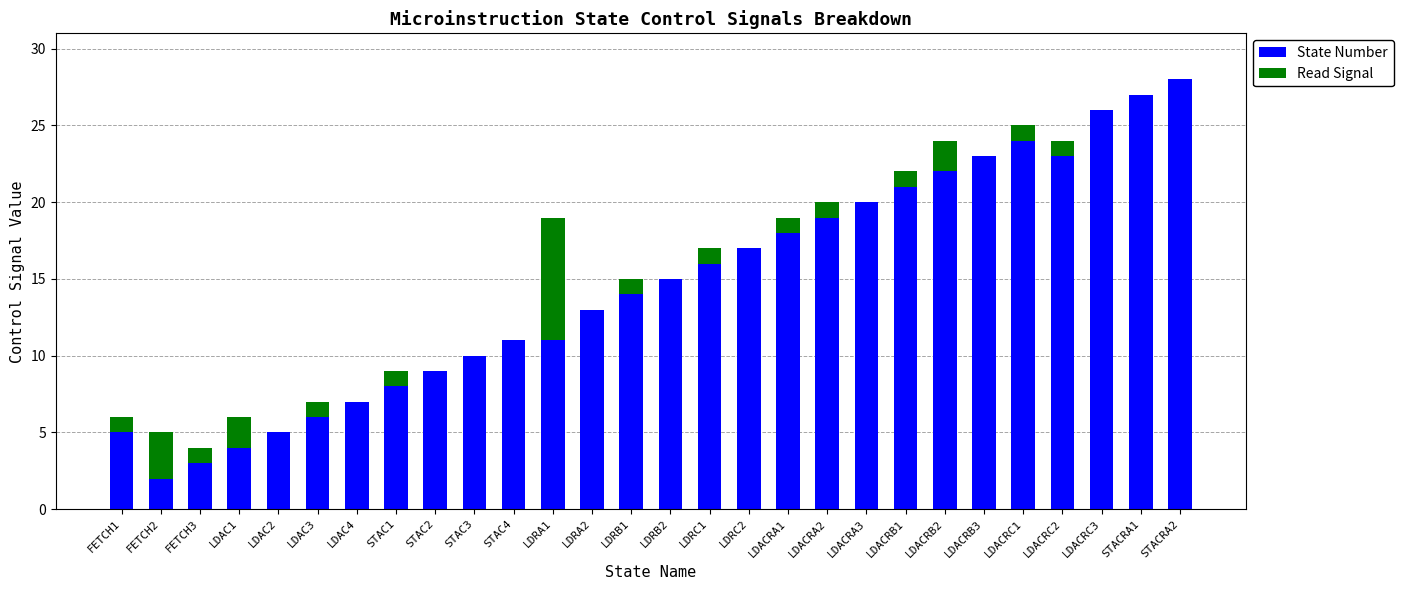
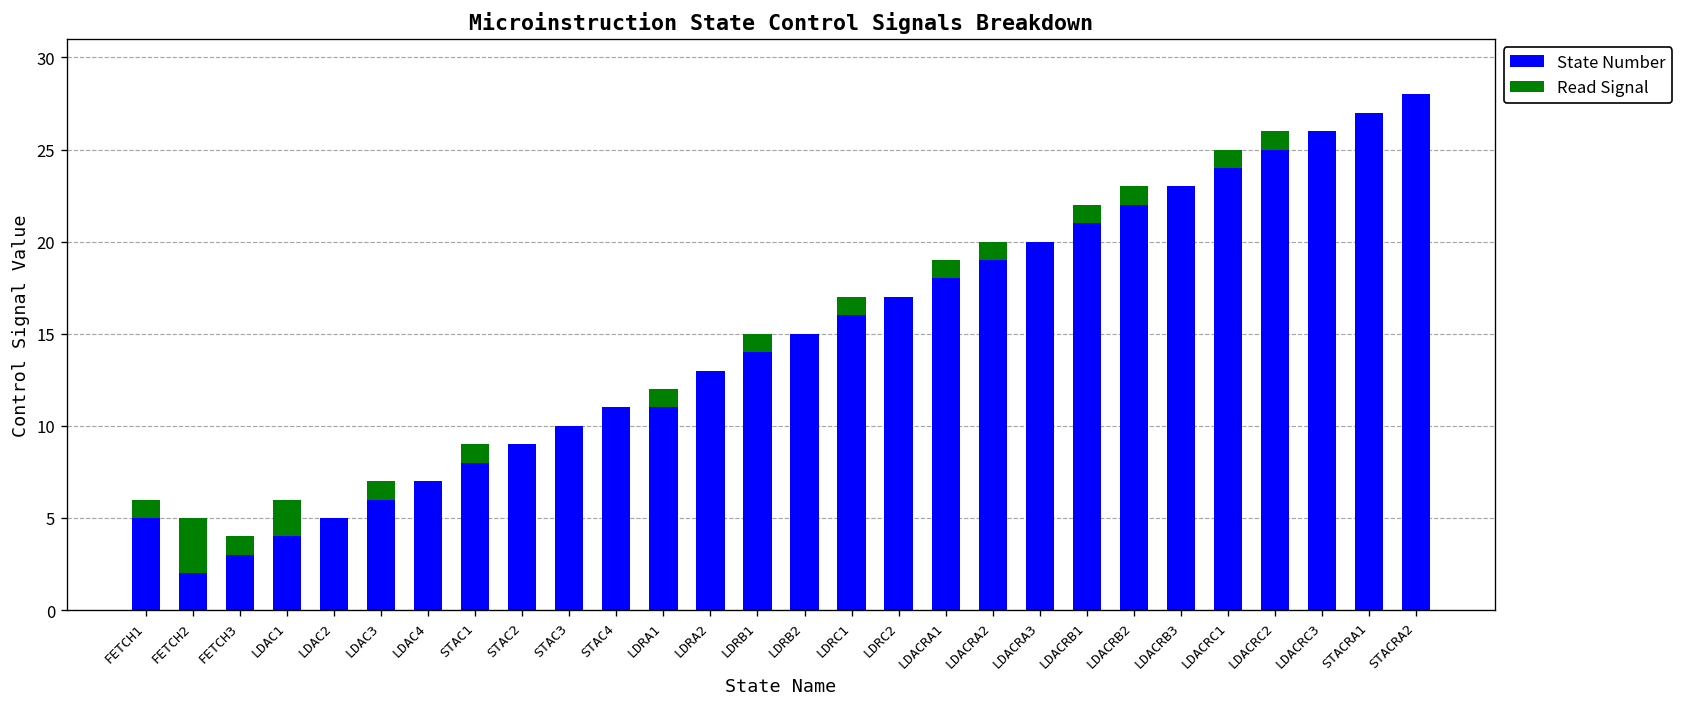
  {
    "State Number": {
      "FETCH1": 5,
      "FETCH2": 2,
      "FETCH3": 3,
      "LDAC1": 4,
      "LDAC2": 5,
      "LDAC3": 6,
      "LDAC4": 7,
      "STAC1": 8,
      "STAC2": 9,
      "STAC3": 10,
      "STAC4": 11,
      "LDRA1": 11,
      "LDRA2": 13,
      "LDRB1": 14,
      "LDRB2": 15,
      "LDRC1": 16,
      "LDRC2": 17,
      "LDACRA1": 18,
      "LDACRA2": 19,
      "LDACRA3": 20,
      "LDACRB1": 21,
      "LDACRB2": 22,
      "LDACRB3": 23,
      "LDACRC1": 24,
-     "LDACRC2": 23,
+     "LDACRC2": 25,
      "LDACRC3": 26,
      "STACRA1": 27,
      "STACRA2": 28
    },
    "Read Signal": {
      "FETCH1": 1,
      "FETCH2": 3,
      "FETCH3": 1,
      "LDAC1": 2,
      "LDAC2": 0,
      "LDAC3": 1,
      "LDAC4": 0,
      "STAC1": 1,
      "STAC2": 0,
      "STAC3": 0,
      "STAC4": 0,
-     "LDRA1": 8,
+     "LDRA1": 1,
      "LDRA2": 0,
      "LDRB1": 1,
      "LDRB2": 0,
      "LDRC1": 1,
      "LDRC2": 0,
      "LDACRA1": 1,
      "LDACRA2": 1,
      "LDACRA3": 0,
      "LDACRB1": 1,
-     "LDACRB2": 2,
+     "LDACRB2": 1,
      "LDACRB3": 0,
      "LDACRC1": 1,
      "LDACRC2": 1,
      "LDACRC3": 0,
      "STACRA1": 0,
      "STACRA2": 0
    }
  }
